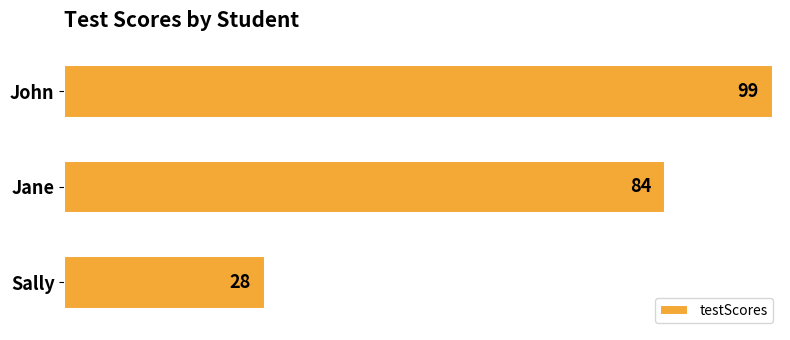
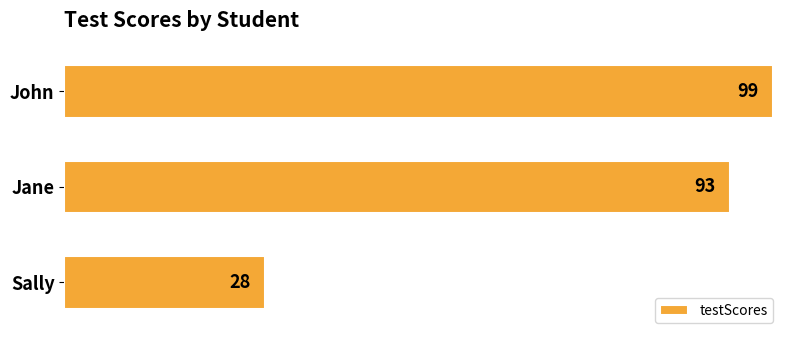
  {
    "John": 99,
-   "Jane": 84,
+   "Jane": 93,
    "Sally": 28
  }
